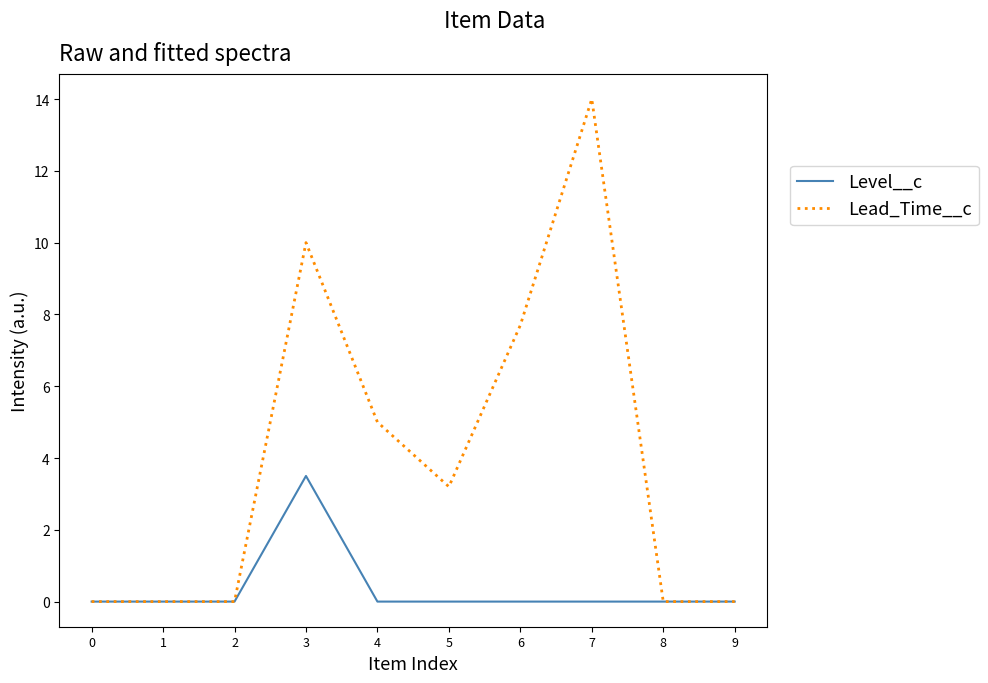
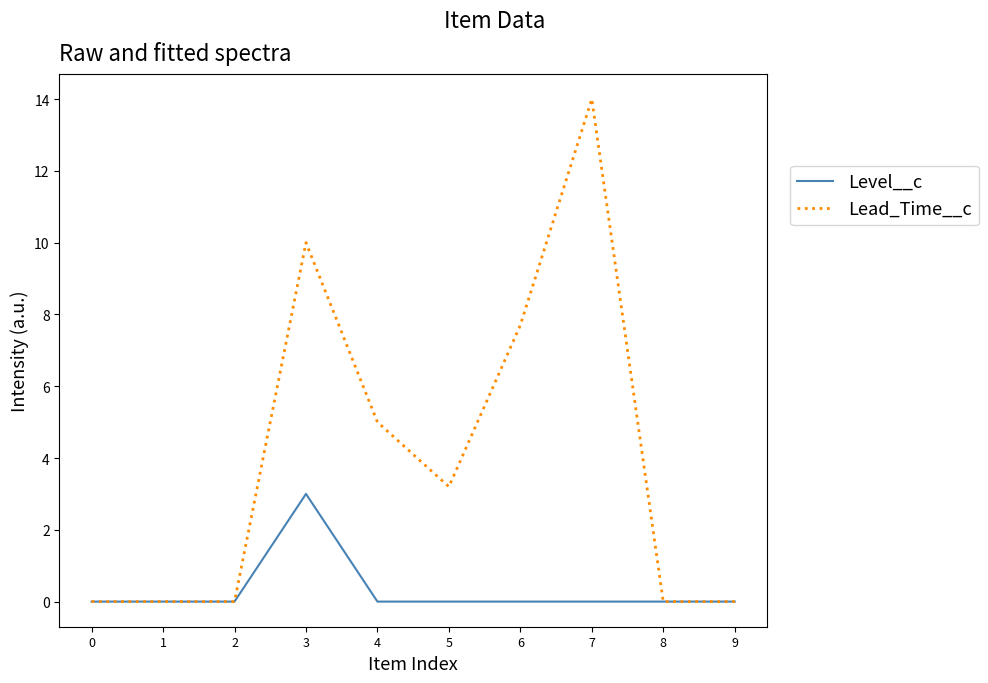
  {
    "Level__c": {
-     "3": 3.5,
+     "3": 3.0,
      "4": 0.0,
      "5": 0.0,
      "6": 0.0,
      "7": 0.0
    },
    "Lead_Time__c": {
      "3": 10.0,
      "4": 5.0,
      "5": 3.2,
      "6": 7.7,
      "7": 14.0
    }
  }
